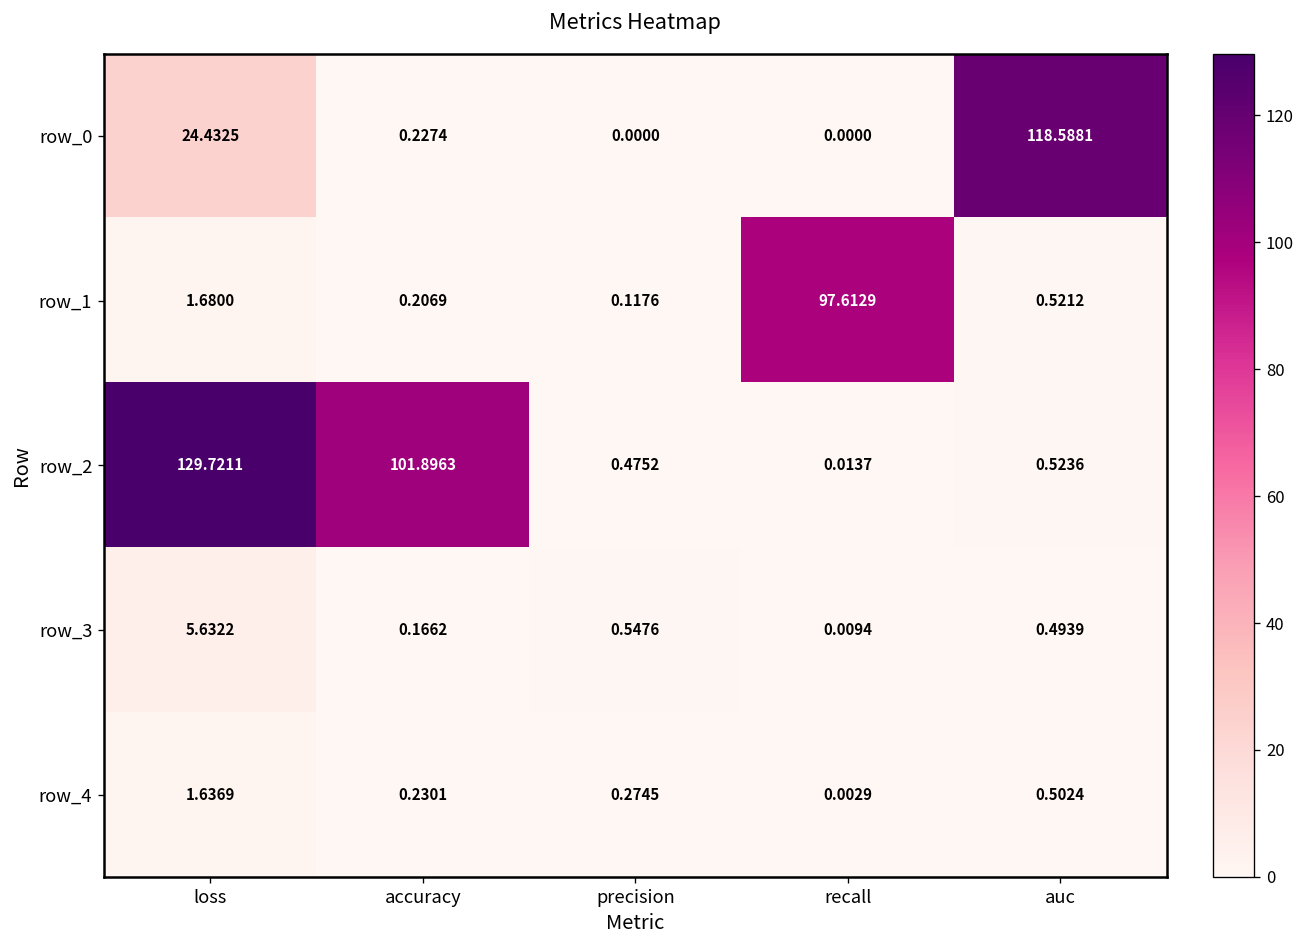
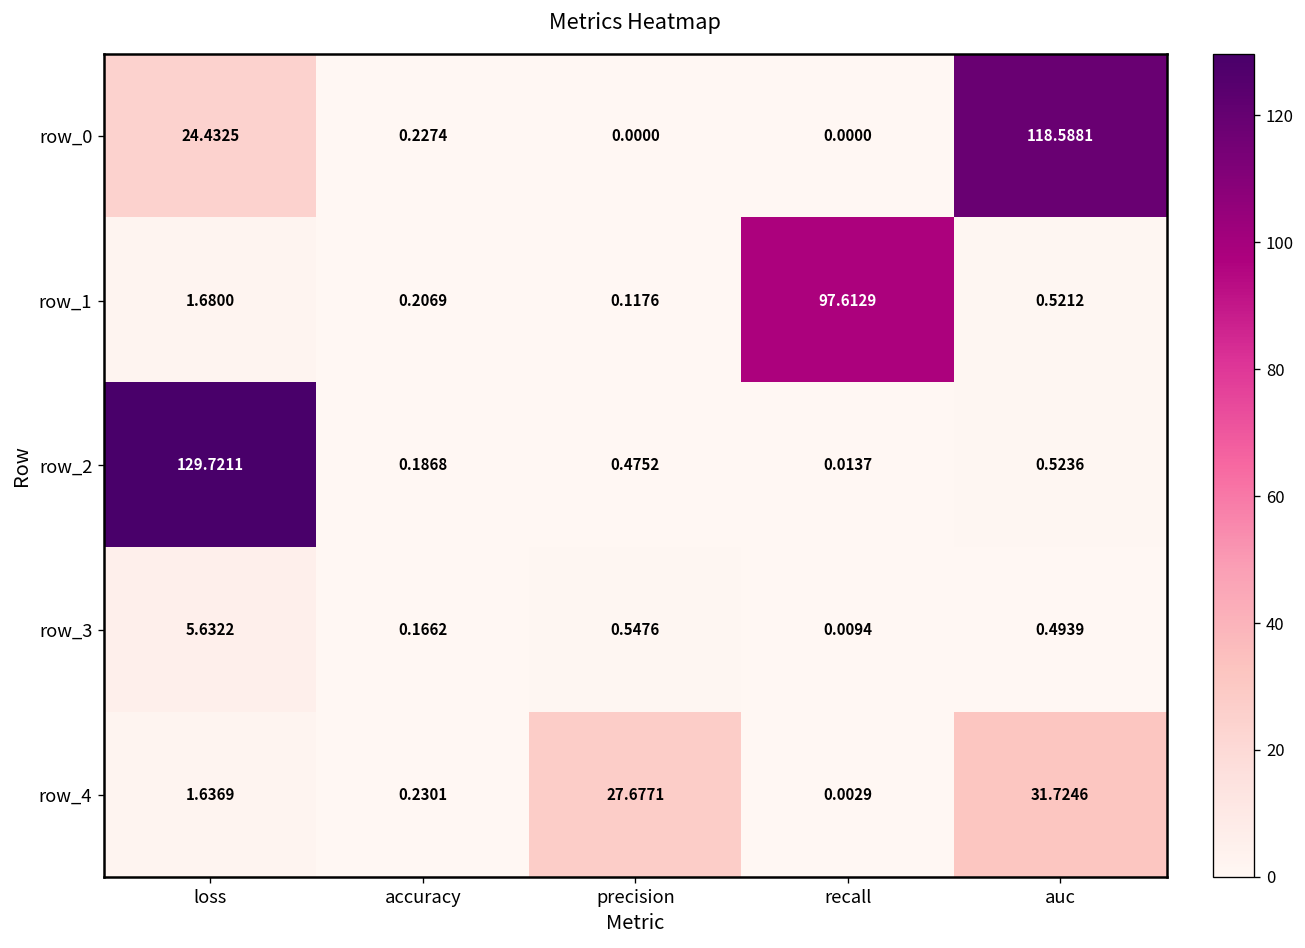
  {
    "row_0": {
      "loss": 24.4325,
      "accuracy": 0.2274,
      "precision": 0.0000,
      "recall": 0.0000,
      "auc": 118.5881
    },
    "row_1": {
      "loss": 1.6800,
      "accuracy": 0.2069,
      "precision": 0.1176,
      "recall": 97.6129,
      "auc": 0.5212
    },
    "row_2": {
      "loss": 129.7211,
-     "accuracy": 101.8963,
+     "accuracy": 0.1868,
      "precision": 0.4752,
      "recall": 0.0137,
      "auc": 0.5236
    },
    "row_3": {
      "loss": 5.6322,
      "accuracy": 0.1662,
      "precision": 0.5476,
      "recall": 0.0094,
      "auc": 0.4939
    },
    "row_4": {
      "loss": 1.6369,
      "accuracy": 0.2301,
-     "precision": 0.2745,
+     "precision": 27.6771,
      "recall": 0.0029,
-     "auc": 0.5024
+     "auc": 31.7246
    }
  }
